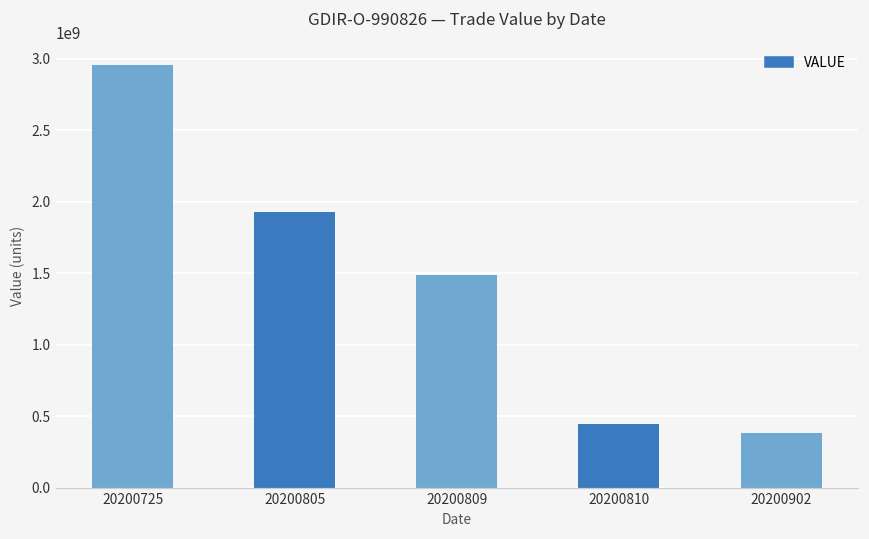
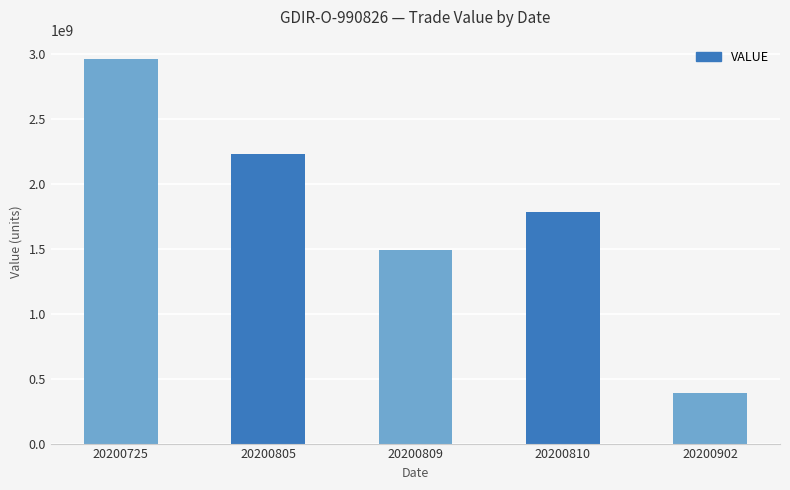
  {
    "20200725": 2960000000,
-   "20200805": 1930000000,
+   "20200805": 2230000000,
    "20200809": 1490000000,
-   "20200810": 450000000,
+   "20200810": 1780000000,
    "20200902": 390000000
  }
